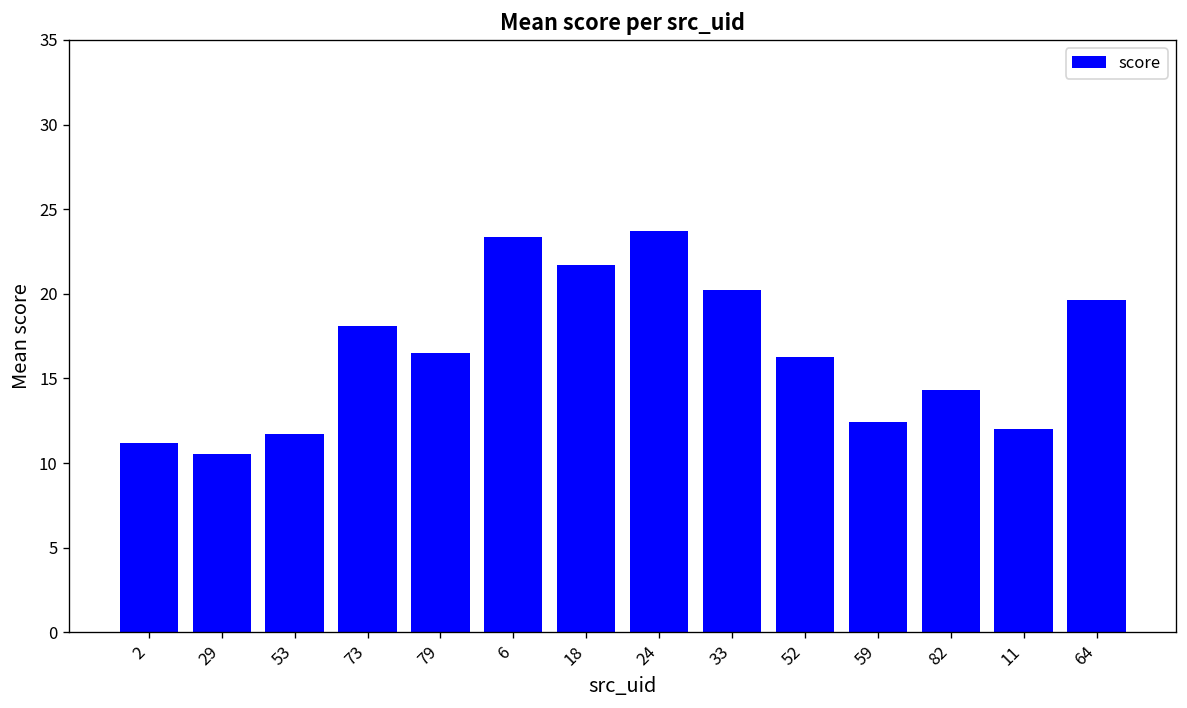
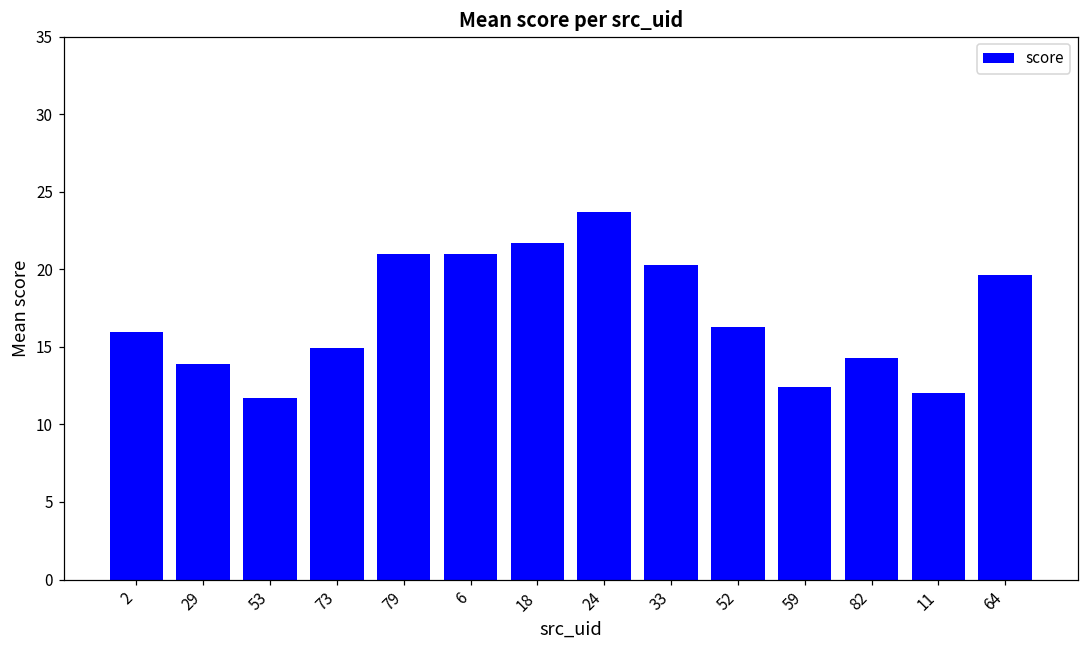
  {
-   "2": 11.2,
-   "29": 10.5,
+   "2": 15.9,
+   "29": 13.9,
    "53": 11.7,
-   "73": 18.1,
-   "79": 16.5,
-   "6": 23.4,
+   "73": 15.0,
+   "79": 21.0,
+   "6": 21.0,
    "18": 21.7,
    "24": 23.7,
    "33": 20.3,
    "52": 16.3,
    "59": 12.4,
    "82": 14.3,
    "11": 12.0,
    "64": 19.6
  }
